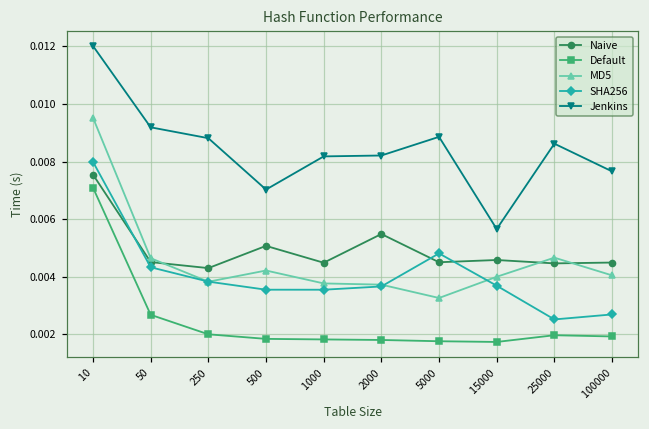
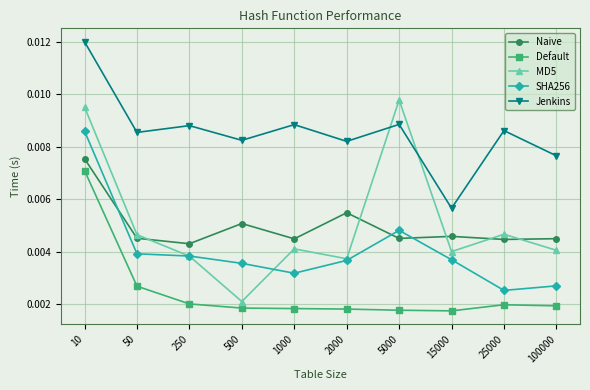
  {
    "MD5": {
      "10": 0.0095,
      "50": 0.0046,
-     "500": 0.0042,
-     "1000": 0.0038,
-     "5000": 0.0033,
+     "500": 0.0021,
+     "1000": 0.0041,
+     "5000": 0.0098,
      "15000": 0.0040,
      "25000": 0.0047,
      "100000": 0.0040
    },
    "SHA256": {
-     "10": 0.0080,
-     "50": 0.0043,
+     "10": 0.0086,
+     "50": 0.0039,
      "500": 0.0035,
-     "1000": 0.0035,
+     "1000": 0.0032,
      "5000": 0.0048,
      "15000": 0.0037,
      "25000": 0.0025,
      "100000": 0.0027
    },
    "Jenkins": {
      "10": 0.0120,
-     "50": 0.0092,
+     "50": 0.0086,
      "250": 0.0088,
-     "500": 0.0070,
-     "1000": 0.0082,
+     "500": 0.0082,
+     "1000": 0.0088,
      "2000": 0.0082,
      "5000": 0.0089,
      "15000": 0.0057,
      "25000": 0.0086,
      "100000": 0.0077
    }
  }
